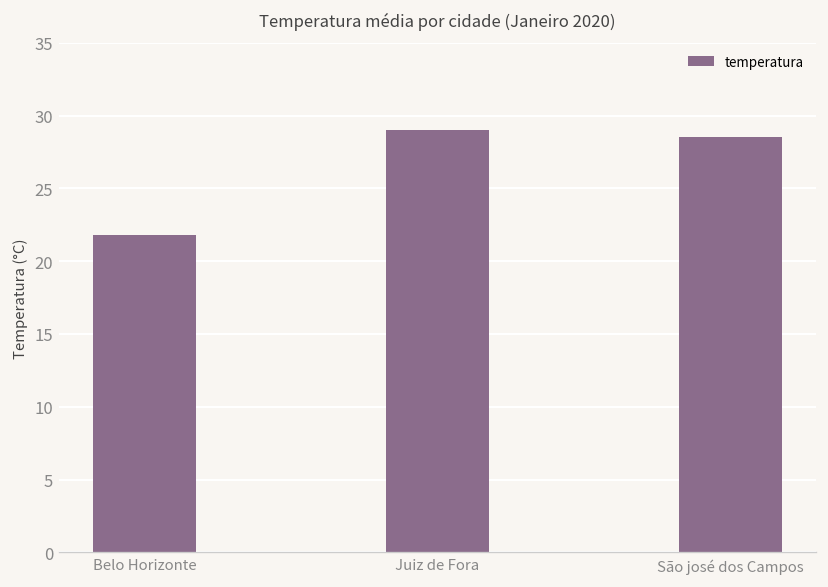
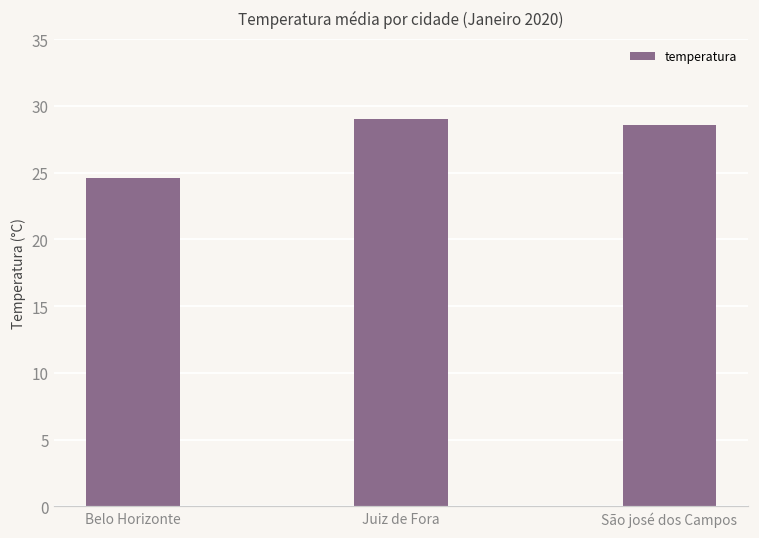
  {
-   "Belo Horizonte": 21.8,
+   "Belo Horizonte": 24.6,
    "Juiz de Fora": 29.0,
    "São josé dos Campos": 28.6
  }
